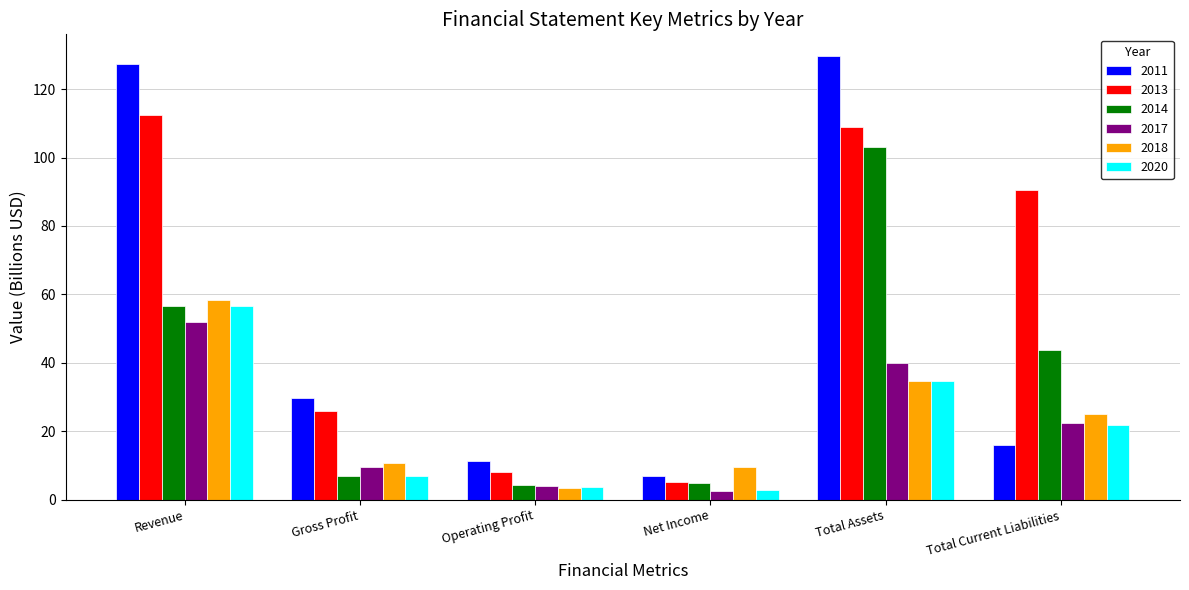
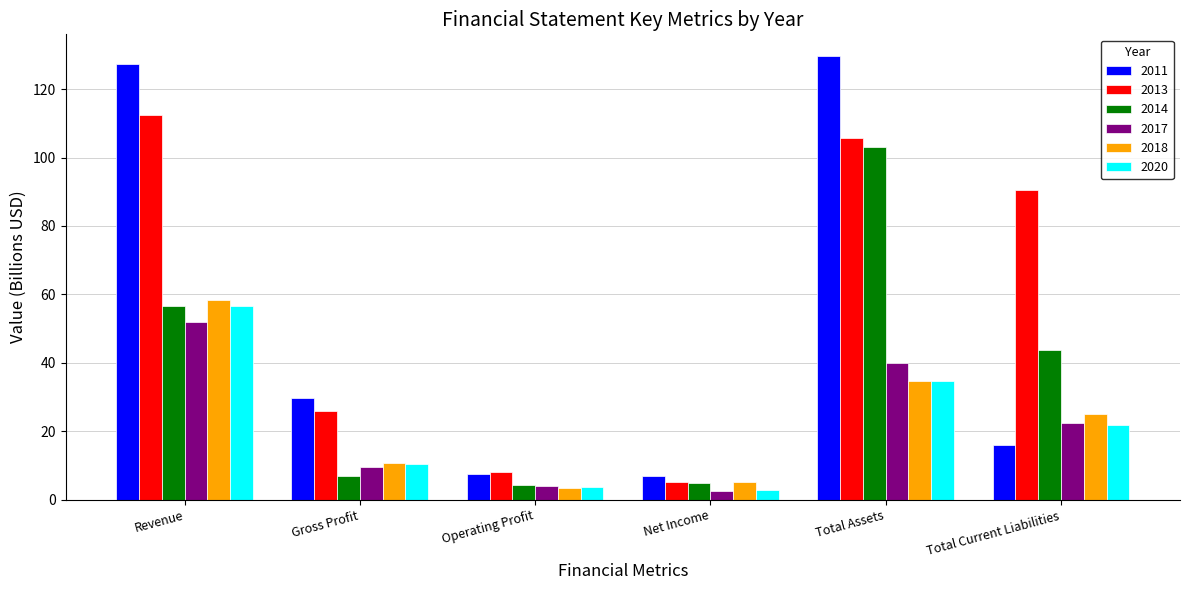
  {
    "2011": {
      "Revenue": 127,
      "Gross Profit": 30,
-     "Operating Profit": 11,
+     "Operating Profit": 8,
      "Net Income": 7,
      "Total Assets": 130,
      "Total Current Liabilities": 16
    },
    "2013": {
      "Revenue": 112,
      "Gross Profit": 26,
      "Operating Profit": 8,
      "Net Income": 5,
-     "Total Assets": 109,
+     "Total Assets": 106,
      "Total Current Liabilities": 91
    },
    "2014": {
      "Revenue": 57,
      "Gross Profit": 7,
      "Operating Profit": 4,
      "Net Income": 5,
      "Total Assets": 103,
      "Total Current Liabilities": 44
    },
    "2017": {
      "Revenue": 52,
      "Gross Profit": 10,
      "Operating Profit": 4,
      "Net Income": 3,
      "Total Assets": 40,
      "Total Current Liabilities": 22
    },
    "2018": {
      "Revenue": 58,
      "Gross Profit": 11,
      "Operating Profit": 3,
-     "Net Income": 10,
+     "Net Income": 5,
      "Total Assets": 35,
      "Total Current Liabilities": 25
    },
    "2020": {
      "Revenue": 57,
-     "Gross Profit": 7,
+     "Gross Profit": 10,
      "Operating Profit": 4,
      "Net Income": 3,
      "Total Assets": 35,
      "Total Current Liabilities": 22
    }
  }
